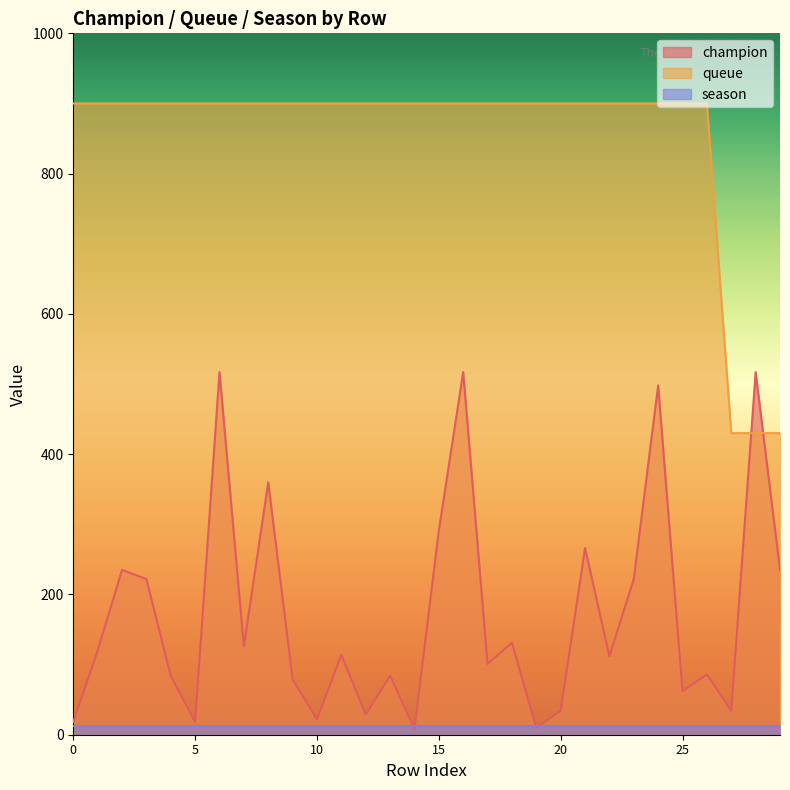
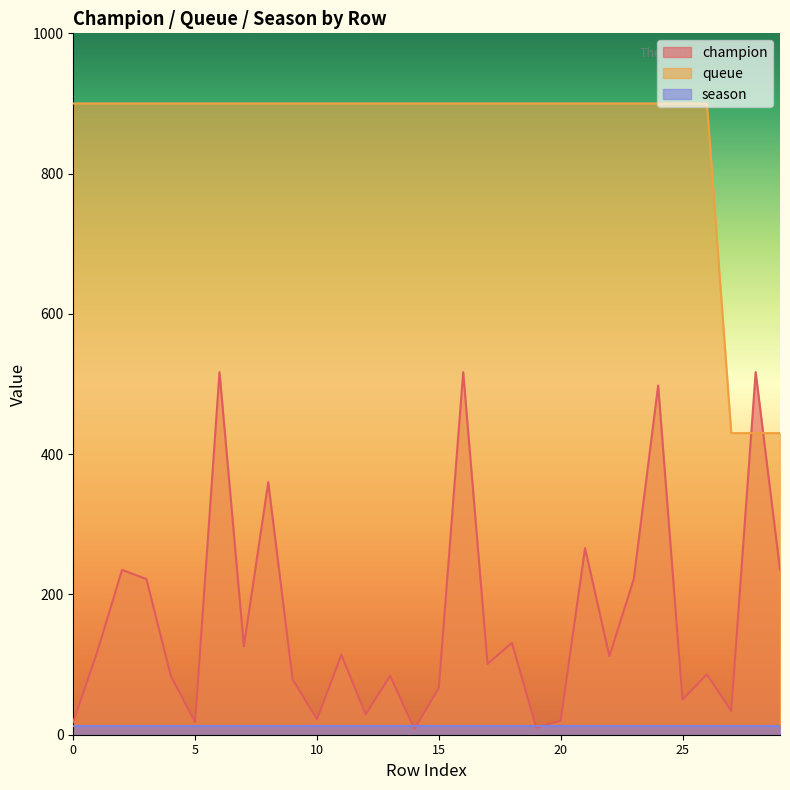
  {
    "champion": {
      "0": 20,
      "5": 20,
      "10": 20,
-     "15": 290,
-     "20": 30,
-     "25": 60
+     "15": 70,
+     "20": 20,
+     "25": 50
    },
    "queue": {
      "0": 900,
      "5": 900,
      "10": 900,
      "15": 900,
      "20": 900
    },
    "season": {
      "0": 10,
      "5": 10,
      "10": 10,
      "15": 10,
      "20": 10,
      "25": 10
    }
  }
